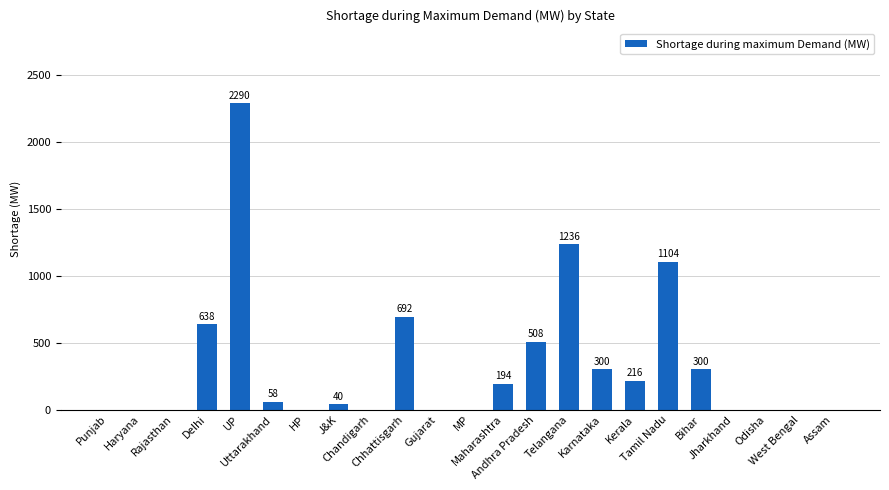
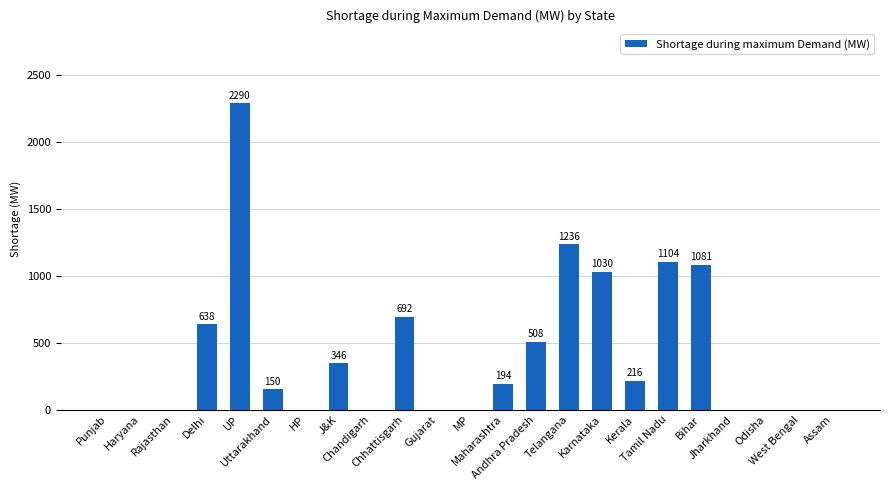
  {
    "Delhi": 638,
    "UP": 2290,
-   "Uttarakhand": 58,
-   "J&K": 40,
+   "Uttarakhand": 150,
+   "J&K": 346,
    "Chhattisgarh": 692,
    "Maharashtra": 194,
    "Andhra Pradesh": 508,
    "Telangana": 1236,
-   "Karnataka": 300,
+   "Karnataka": 1030,
    "Kerala": 216,
    "Tamil Nadu": 1104,
-   "Bihar": 300
+   "Bihar": 1081
  }
